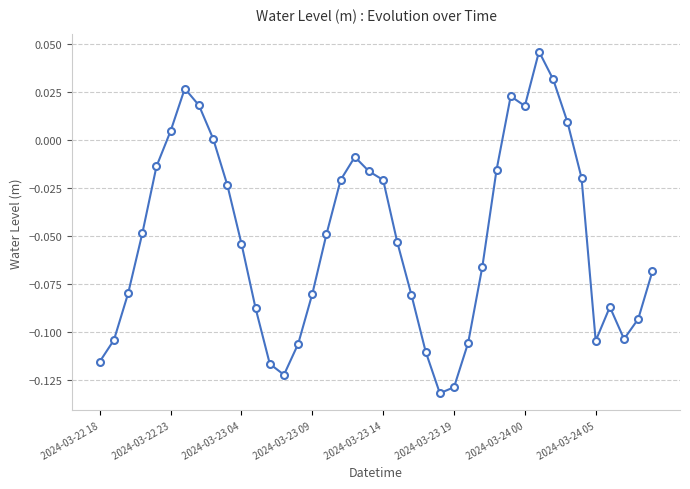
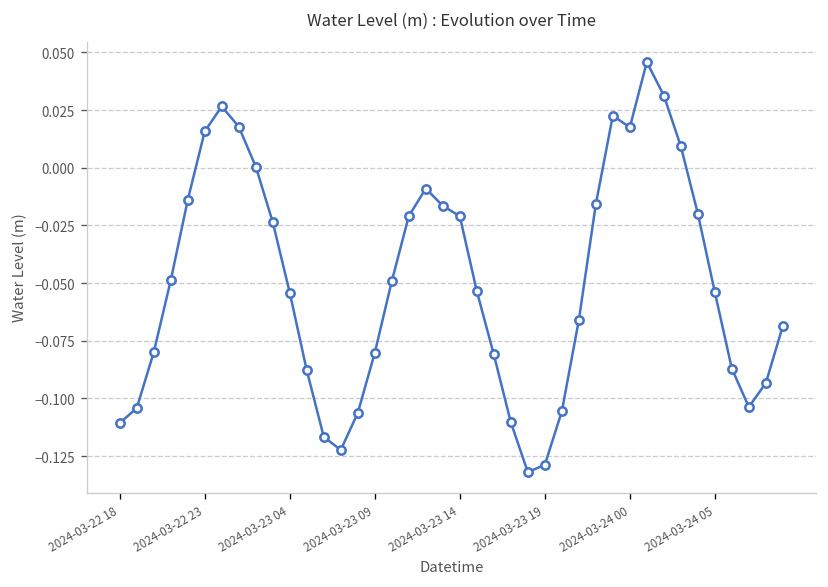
  {
-   "2024-03-22 18": -0.115,
-   "2024-03-22 23": 0.005,
+   "2024-03-22 18": -0.111,
+   "2024-03-22 23": 0.016,
    "2024-03-23 04": -0.054,
    "2024-03-23 09": -0.080,
    "2024-03-23 14": -0.021,
    "2024-03-23 19": -0.129,
    "2024-03-24 00": 0.018,
-   "2024-03-24 05": -0.105
+   "2024-03-24 05": -0.054
  }
